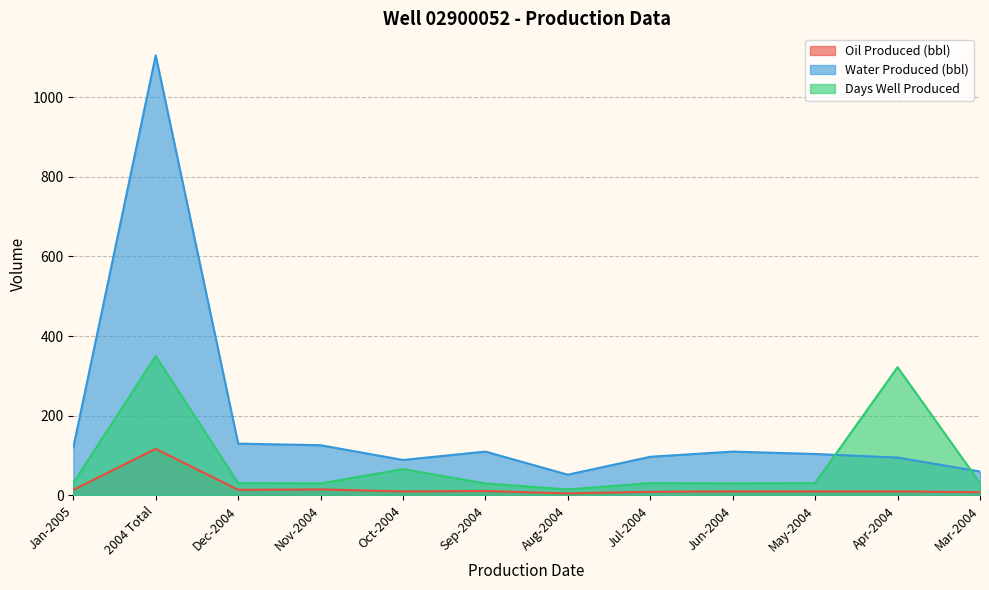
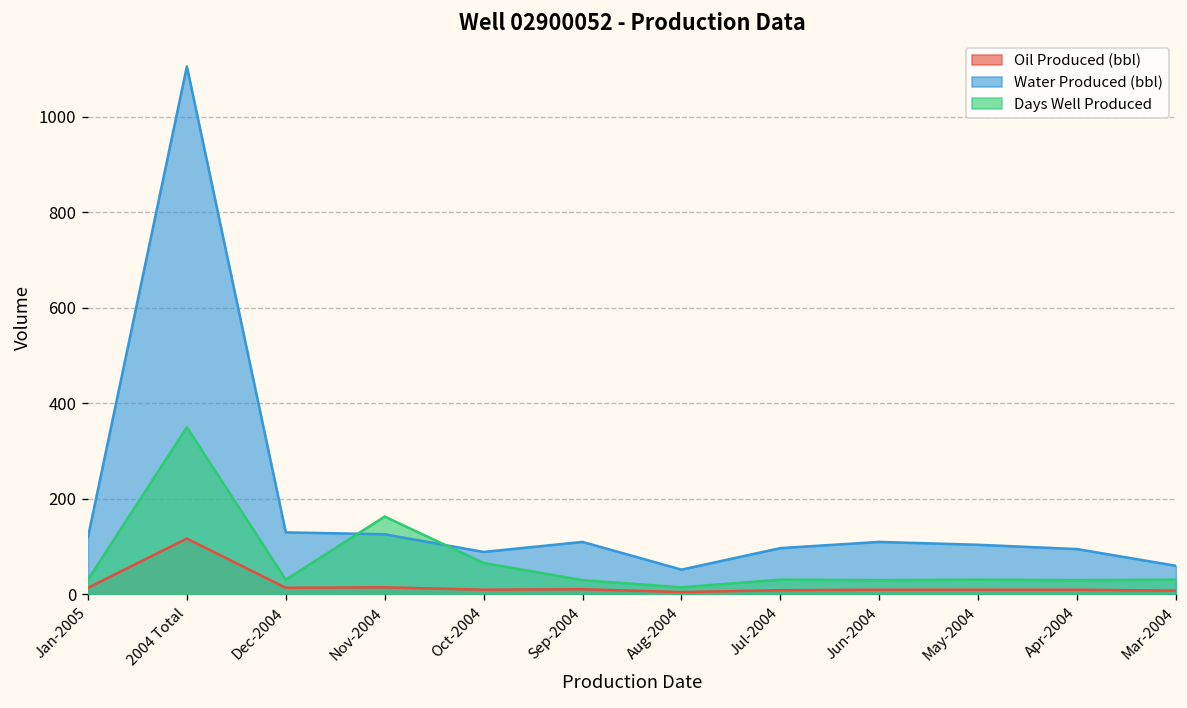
  {
    "Oil Produced (bbl)": {
      "Jan-2005": 10,
      "2004 Total": 120,
      "Dec-2004": 10,
      "Nov-2004": 20,
      "Oct-2004": 10,
      "Sep-2004": 10,
      "Aug-2004": 10,
      "Jul-2004": 10,
      "Jun-2004": 10,
      "May-2004": 10,
      "Apr-2004": 10,
      "Mar-2004": 10
    },
    "Water Produced (bbl)": {
      "Jan-2005": 120,
      "2004 Total": 1110,
      "Dec-2004": 130,
      "Nov-2004": 130,
      "Oct-2004": 90,
      "Sep-2004": 110,
      "Aug-2004": 50,
      "Jul-2004": 100,
      "Jun-2004": 110,
      "May-2004": 100,
      "Apr-2004": 100,
      "Mar-2004": 60
    },
    "Days Well Produced": {
      "Jan-2005": 30,
      "2004 Total": 350,
      "Dec-2004": 30,
-     "Nov-2004": 30,
+     "Nov-2004": 160,
      "Oct-2004": 70,
      "Sep-2004": 30,
      "Aug-2004": 20,
      "Jul-2004": 30,
      "Jun-2004": 30,
      "May-2004": 30,
-     "Apr-2004": 320,
+     "Apr-2004": 30,
      "Mar-2004": 30
    }
  }
